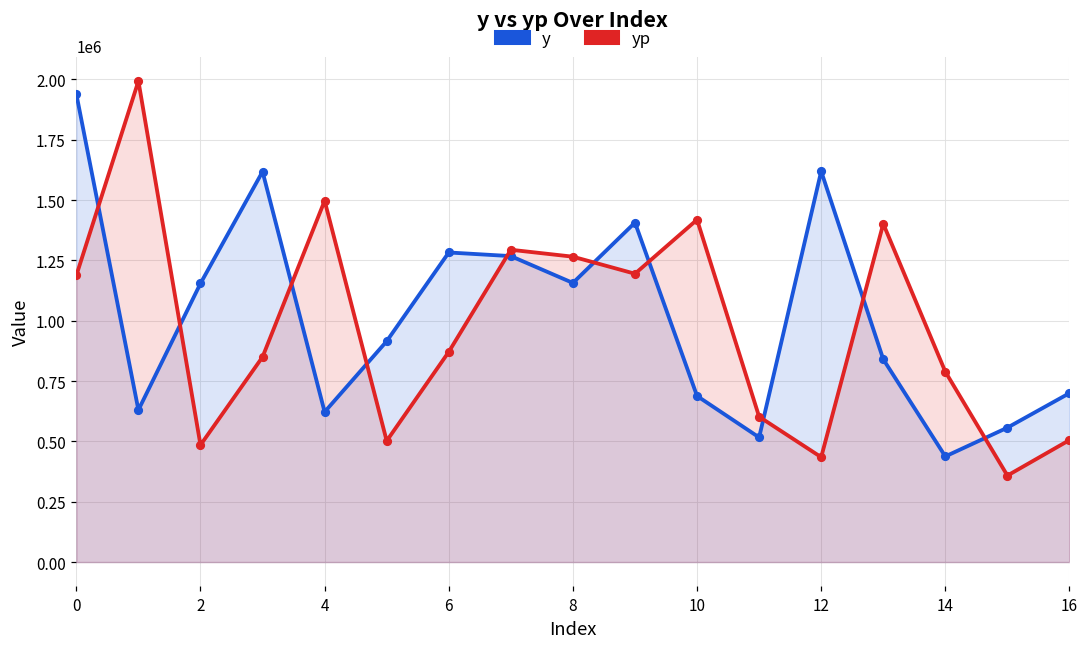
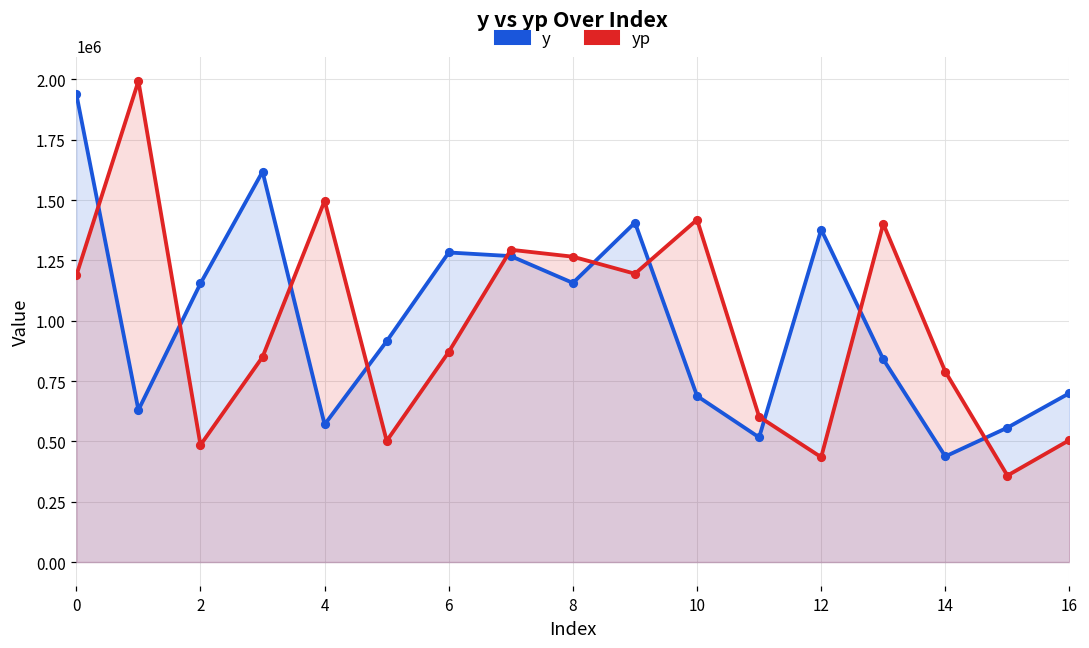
  {
    "y": {
      "0": 1940000,
      "2": 1150000,
-     "4": 620000,
+     "4": 570000,
      "6": 1280000,
      "8": 1160000,
      "10": 690000,
-     "12": 1620000,
+     "12": 1380000,
      "14": 440000,
      "16": 700000
    },
    "yp": {
      "0": 1190000,
      "2": 480000,
      "4": 1500000,
      "6": 870000,
      "8": 1270000,
      "10": 1420000,
      "12": 430000,
      "14": 790000,
      "16": 510000
    }
  }
